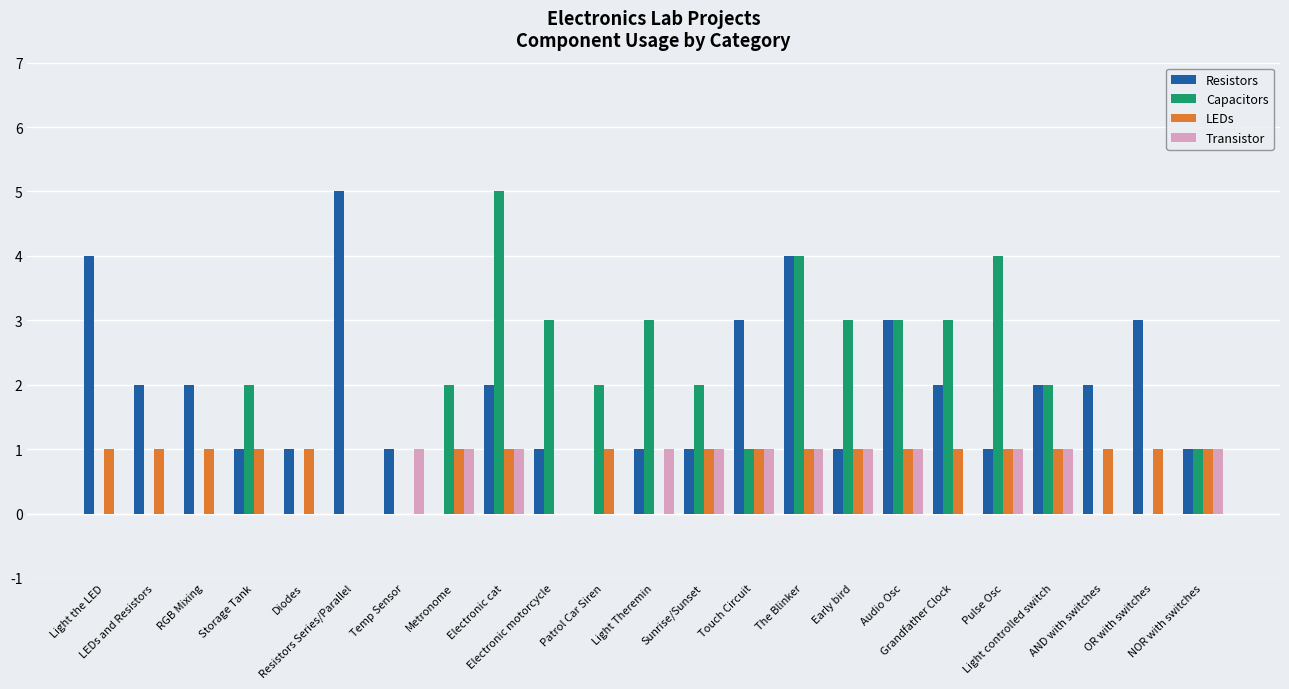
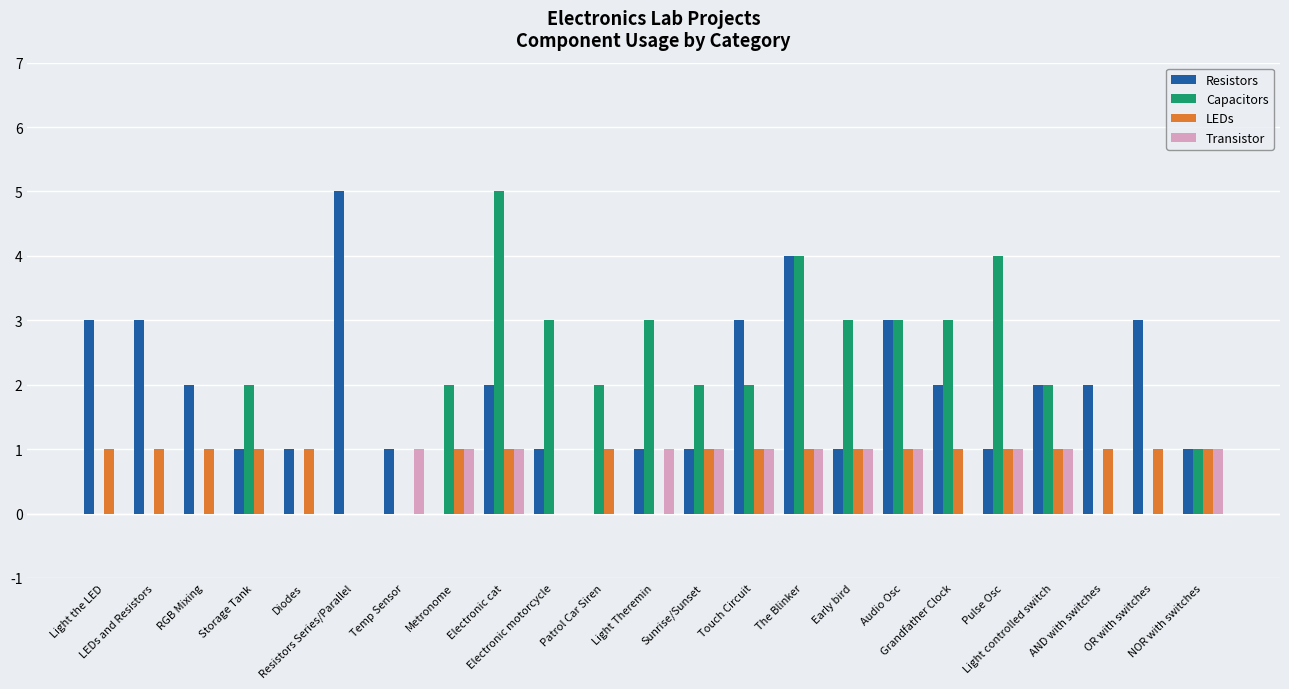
  {
    "Resistors": {
-     "Light the LED": 4,
-     "LEDs and Resistors": 2,
+     "Light the LED": 3,
+     "LEDs and Resistors": 3,
      "RGB Mixing": 2,
      "Storage Tank": 1,
      "Diodes": 1,
      "Resistors Series/Parallel": 5,
      "Temp Sensor": 1,
      "Metronome": 0,
      "Electronic cat": 2,
      "Electronic motorcycle": 1,
      "Patrol Car Siren": 0,
      "Light Theremin": 1,
      "Sunrise/Sunset": 1,
      "Touch Circuit": 3,
      "The Blinker": 4,
      "Early bird": 1,
      "Audio Osc": 3,
      "Grandfather Clock": 2,
      "Pulse Osc": 1,
      "Light controlled switch": 2,
      "AND with switches": 2,
      "OR with switches": 3,
      "NOR with switches": 1
    },
    "Capacitors": {
      "Light the LED": 0,
      "LEDs and Resistors": 0,
      "RGB Mixing": 0,
      "Storage Tank": 2,
      "Diodes": 0,
      "Resistors Series/Parallel": 0,
      "Temp Sensor": 0,
      "Metronome": 2,
      "Electronic cat": 5,
      "Electronic motorcycle": 3,
      "Patrol Car Siren": 2,
      "Light Theremin": 3,
      "Sunrise/Sunset": 2,
-     "Touch Circuit": 1,
+     "Touch Circuit": 2,
      "The Blinker": 4,
      "Early bird": 3,
      "Audio Osc": 3,
      "Grandfather Clock": 3,
      "Pulse Osc": 4,
      "Light controlled switch": 2,
      "AND with switches": 0,
      "OR with switches": 0,
      "NOR with switches": 1
    },
    "LEDs": {
      "Light the LED": 1,
      "LEDs and Resistors": 1,
      "RGB Mixing": 1,
      "Storage Tank": 1,
      "Diodes": 1,
      "Resistors Series/Parallel": 0,
      "Temp Sensor": 0,
      "Metronome": 1,
      "Electronic cat": 1,
      "Electronic motorcycle": 0,
      "Patrol Car Siren": 1,
      "Light Theremin": 0,
      "Sunrise/Sunset": 1,
      "Touch Circuit": 1,
      "The Blinker": 1,
      "Early bird": 1,
      "Audio Osc": 1,
      "Grandfather Clock": 1,
      "Pulse Osc": 1,
      "Light controlled switch": 1,
      "AND with switches": 1,
      "OR with switches": 1,
      "NOR with switches": 1
    },
    "Transistor": {
      "Light the LED": 0,
      "LEDs and Resistors": 0,
      "RGB Mixing": 0,
      "Storage Tank": 0,
      "Diodes": 0,
      "Resistors Series/Parallel": 0,
      "Temp Sensor": 1,
      "Metronome": 1,
      "Electronic cat": 1,
      "Electronic motorcycle": 0,
      "Patrol Car Siren": 0,
      "Light Theremin": 1,
      "Sunrise/Sunset": 1,
      "Touch Circuit": 1,
      "The Blinker": 1,
      "Early bird": 1,
      "Audio Osc": 1,
      "Grandfather Clock": 0,
      "Pulse Osc": 1,
      "Light controlled switch": 1,
      "AND with switches": 0,
      "OR with switches": 0,
      "NOR with switches": 1
    }
  }
